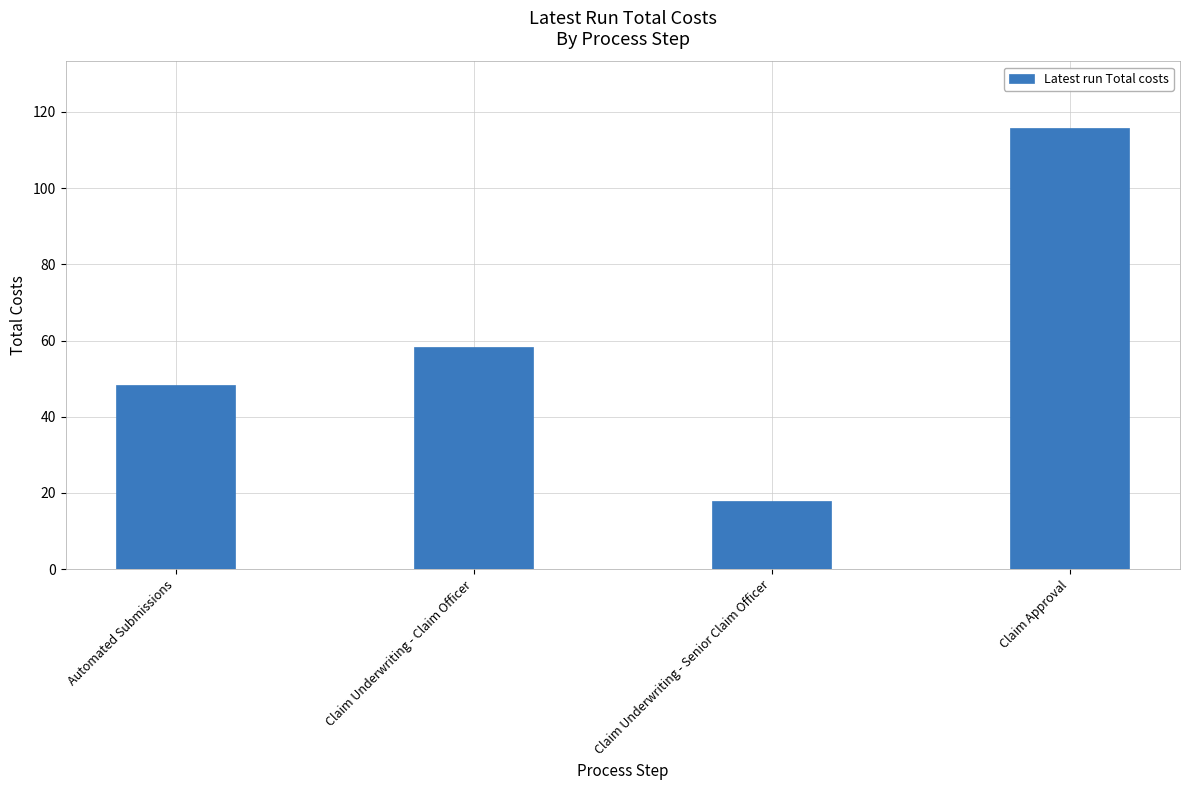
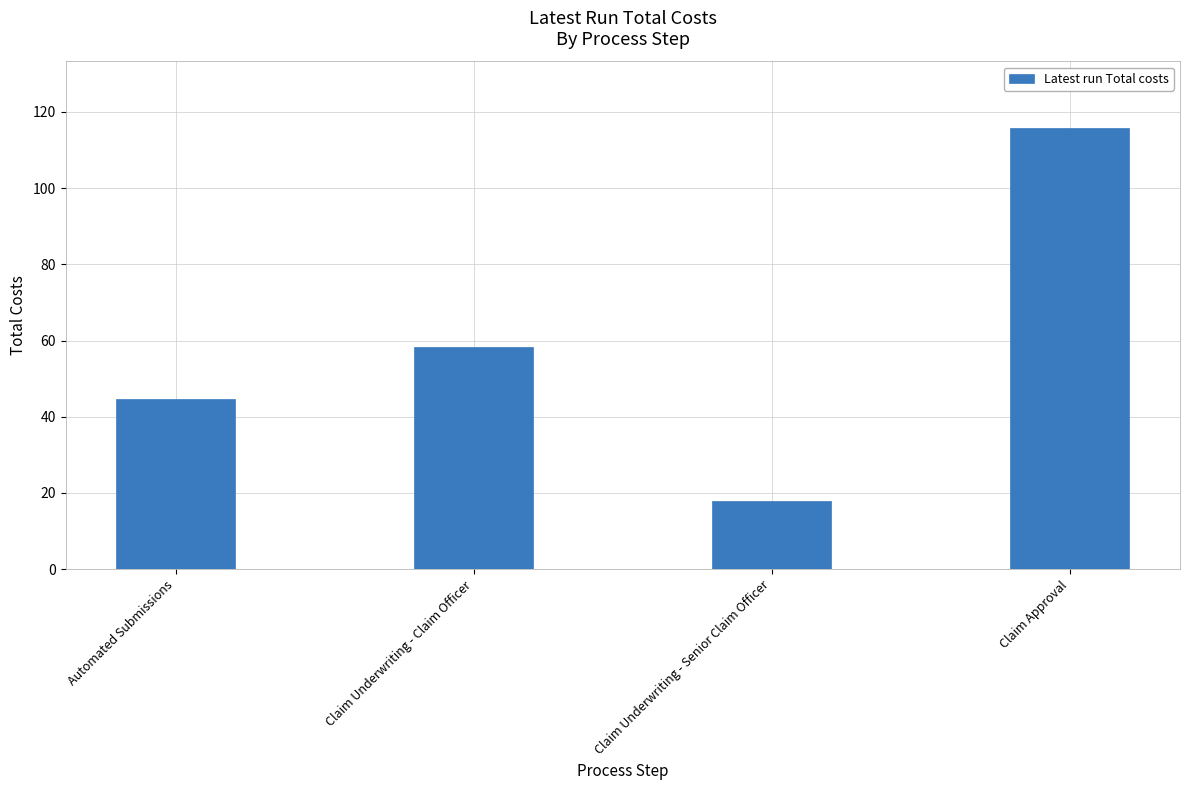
  {
-   "Automated Submissions": 48,
+   "Automated Submissions": 45,
    "Claim Underwriting - Claim Officer": 58,
    "Claim Underwriting - Senior Claim Officer": 18,
    "Claim Approval": 116
  }
